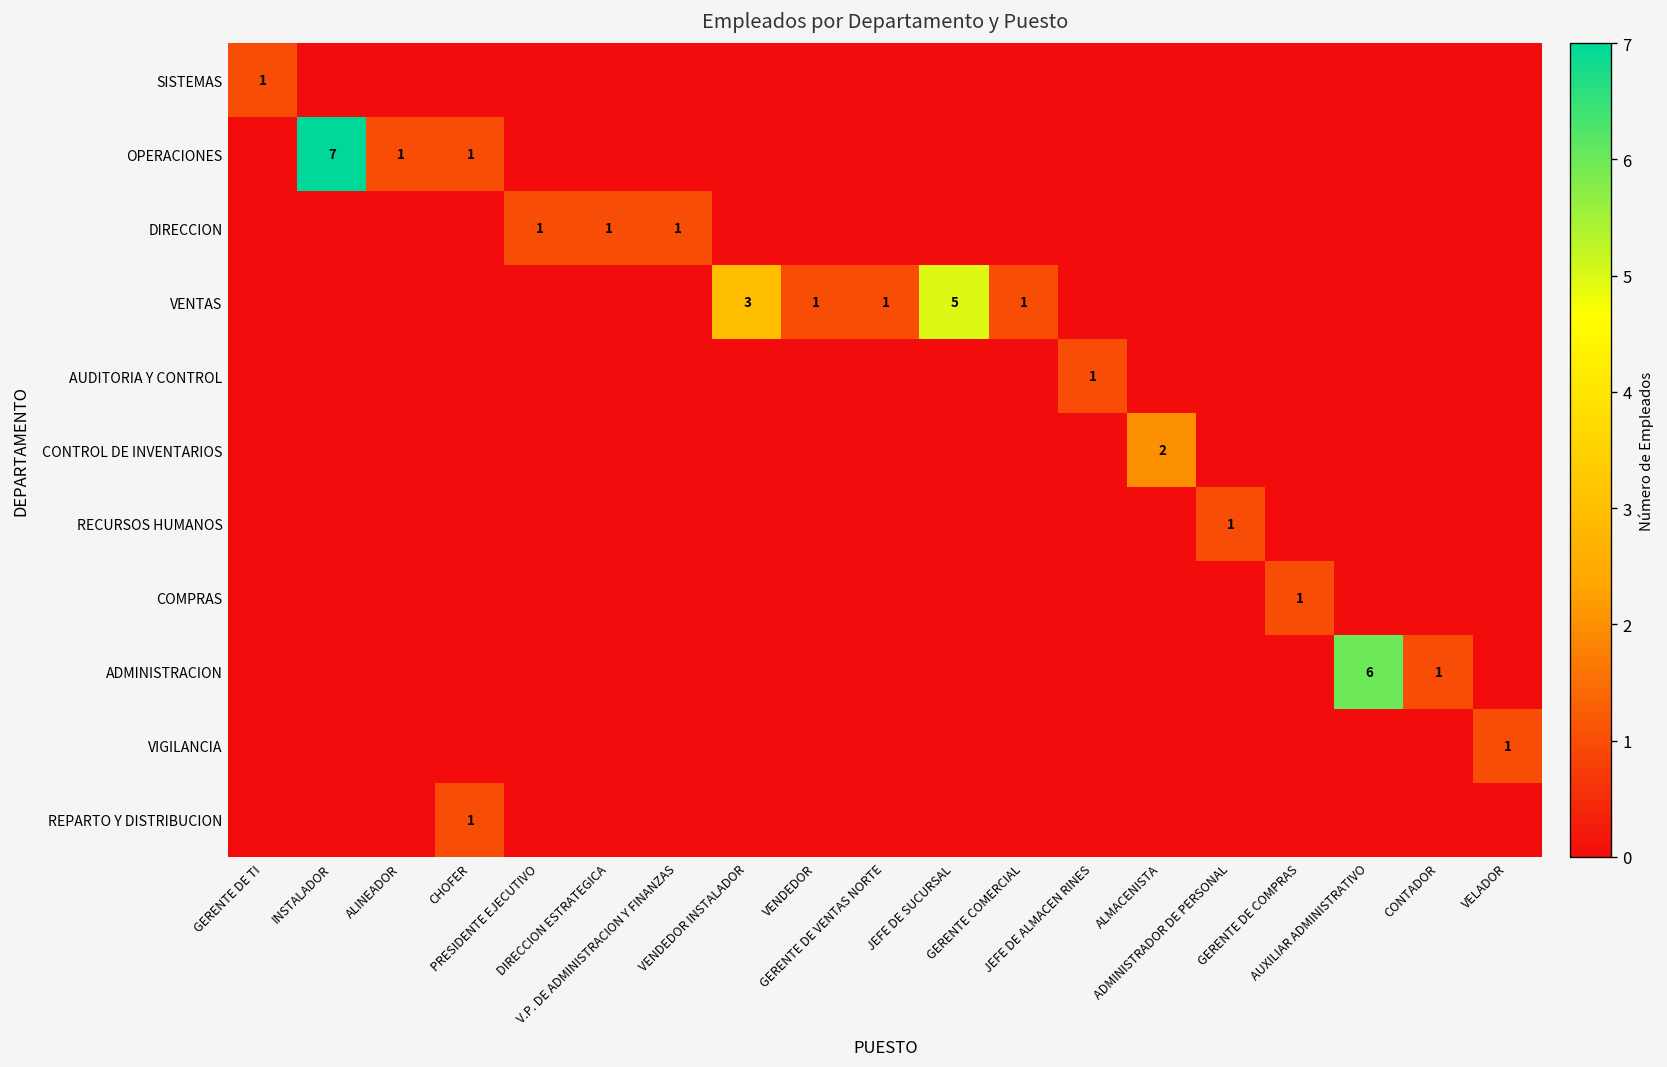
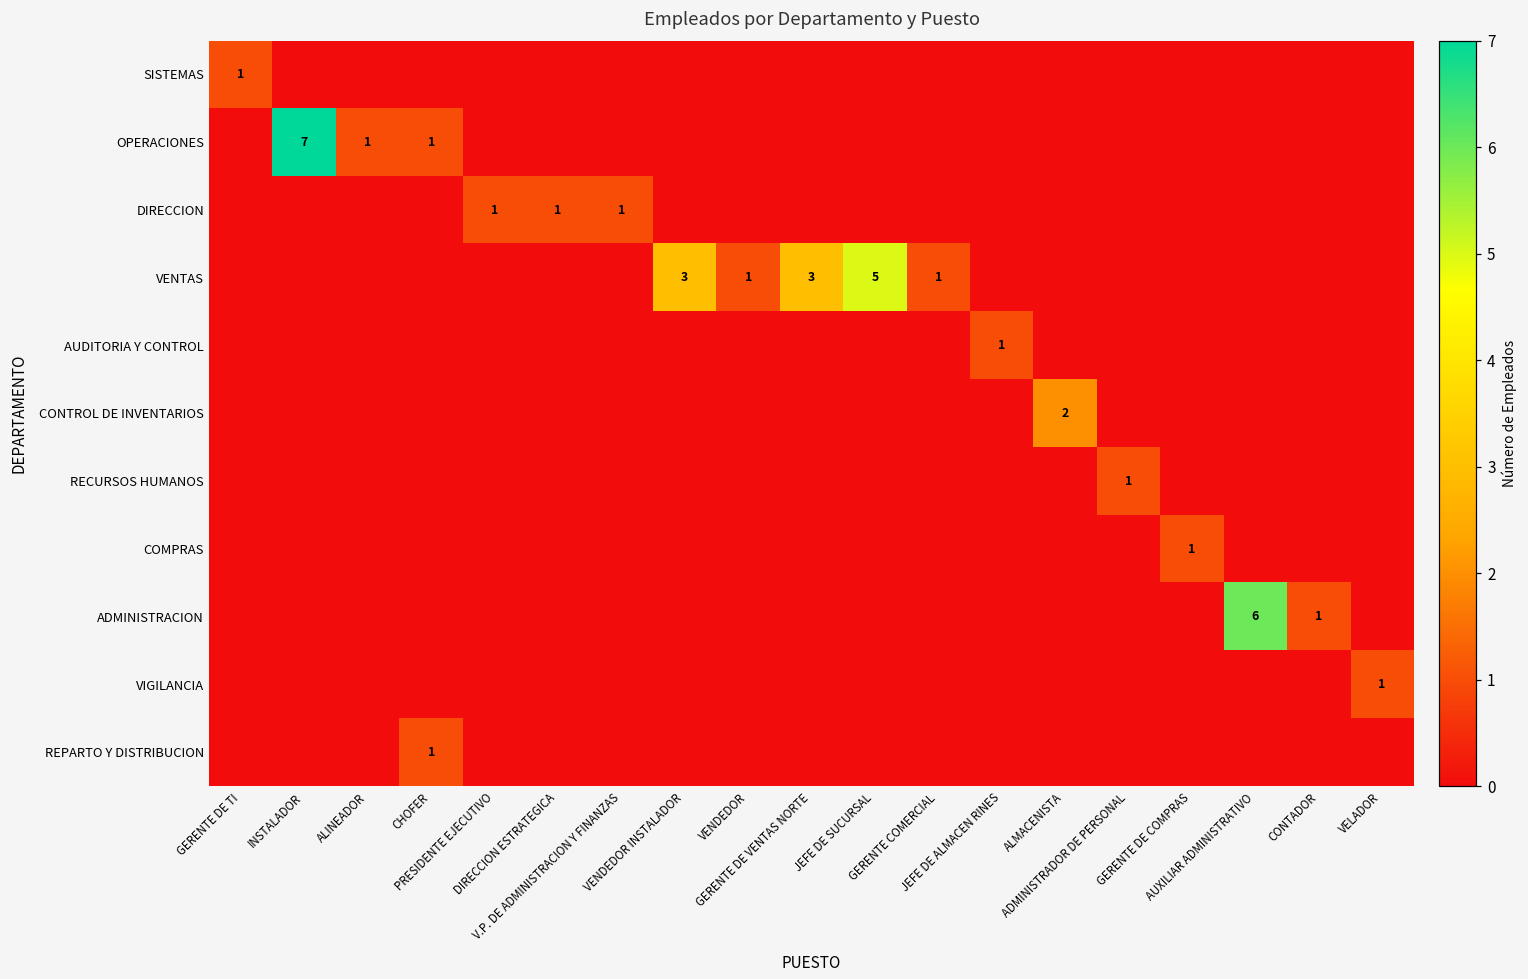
  {
    "SISTEMAS": {
      "GERENTE DE TI": 1
    },
    "OPERACIONES": {
      "INSTALADOR": 7,
      "ALINEADOR": 1,
      "CHOFER": 1
    },
    "DIRECCION": {
      "PRESIDENTE EJECUTIVO": 1,
      "DIRECCION ESTRATEGICA": 1,
      "V.P. DE ADMINISTRACION Y FINANZAS": 1
    },
    "VENTAS": {
      "VENDEDOR INSTALADOR": 3,
      "VENDEDOR": 1,
-     "GERENTE DE VENTAS NORTE": 1,
+     "GERENTE DE VENTAS NORTE": 3,
      "JEFE DE SUCURSAL": 5,
      "GERENTE COMERCIAL": 1
    },
    "AUDITORIA Y CONTROL": {
      "JEFE DE ALMACEN RINES": 1
    },
    "CONTROL DE INVENTARIOS": {
      "ALMACENISTA": 2
    },
    "RECURSOS HUMANOS": {
      "ADMINISTRADOR DE PERSONAL": 1
    },
    "COMPRAS": {
      "GERENTE DE COMPRAS": 1
    },
    "ADMINISTRACION": {
      "AUXILIAR ADMINISTRATIVO": 6,
      "CONTADOR": 1
    },
    "VIGILANCIA": {
      "VELADOR": 1
    },
    "REPARTO Y DISTRIBUCION": {
      "CHOFER": 1
    }
  }
